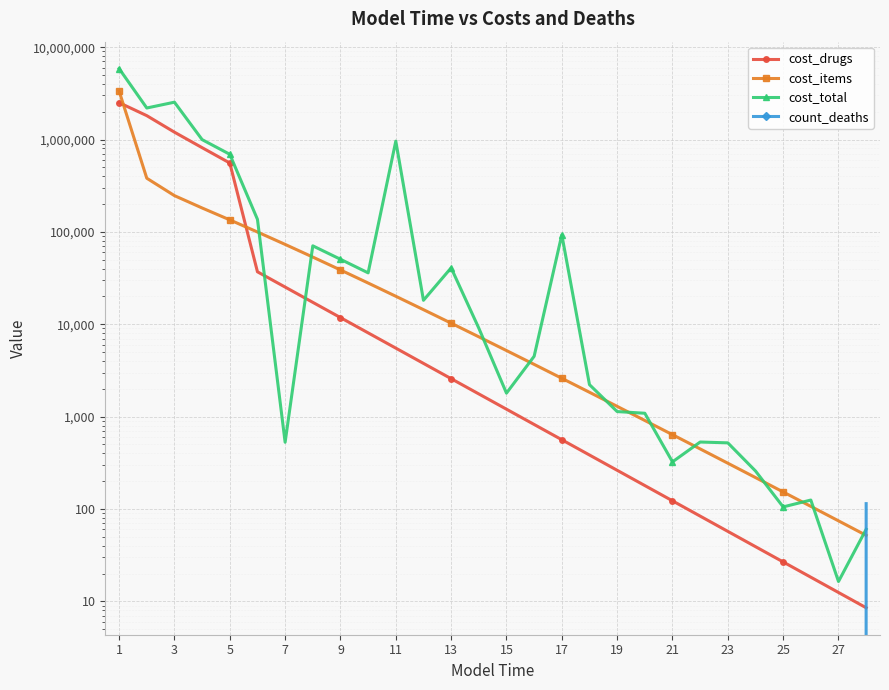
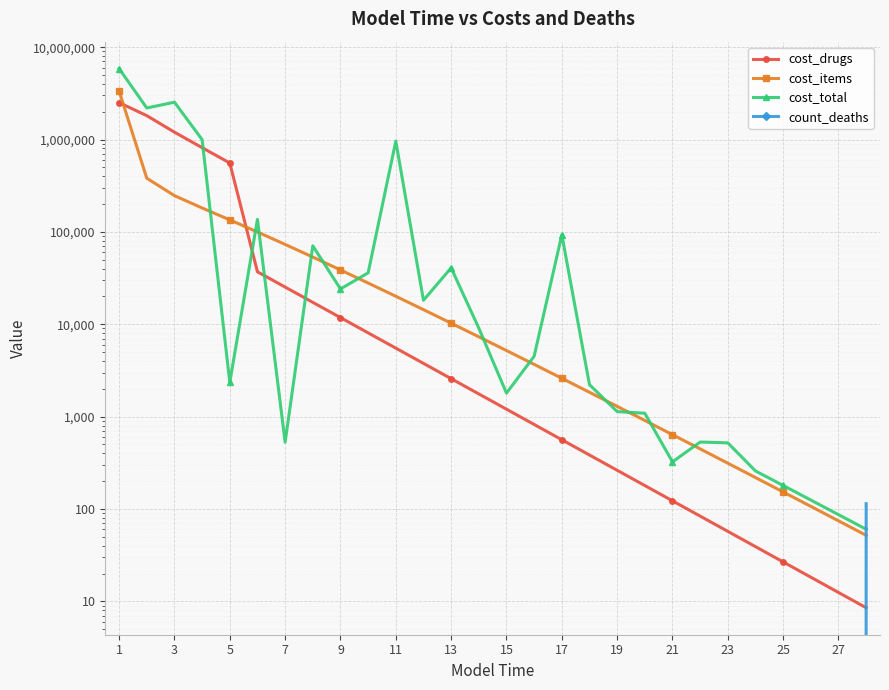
  {
    "cost_total": {
      "1": "6,000,000",
      "3": "2,500,000",
-     "5": "700,000",
+     "5": "2,300",
      "7": "500",
-     "9": "50,000",
+     "9": "24,000",
      "11": "1,000,000",
      "13": "40,000",
      "15": "1,800",
      "17": "90,000",
      "19": "1,100",
      "21": "320",
      "23": "500",
-     "25": "110",
-     "27": "16"
+     "25": "180",
+     "27": "90"
    }
  }
